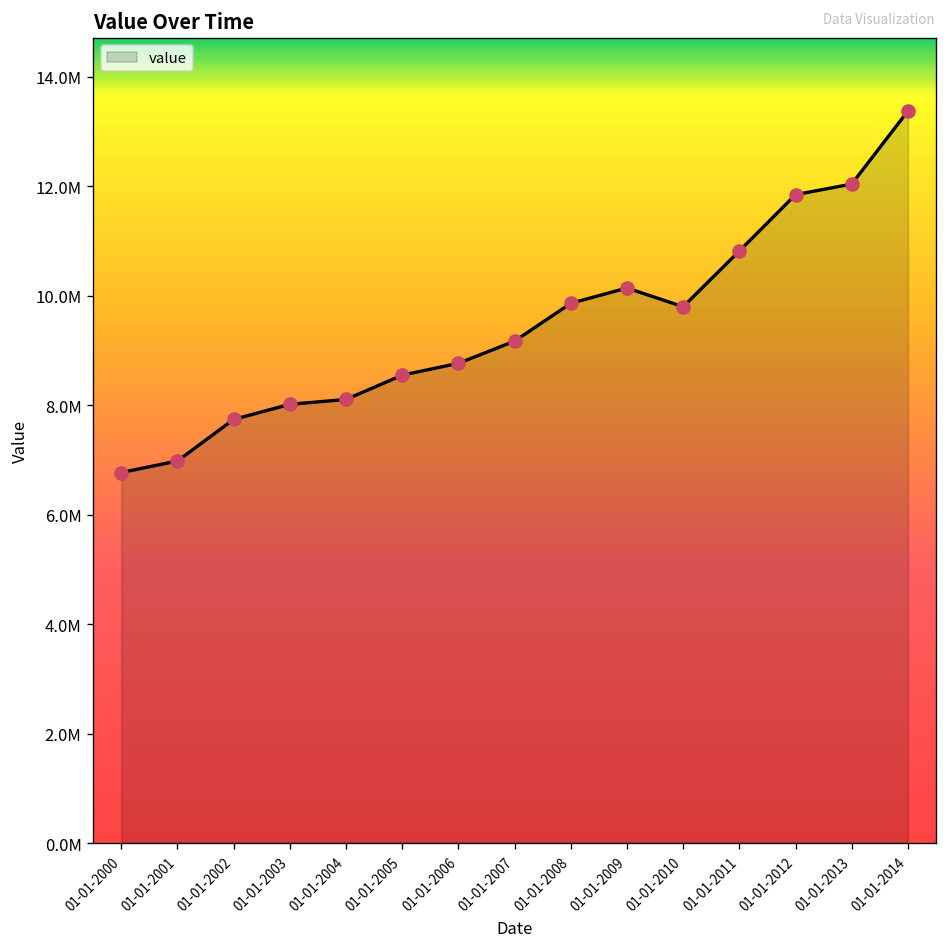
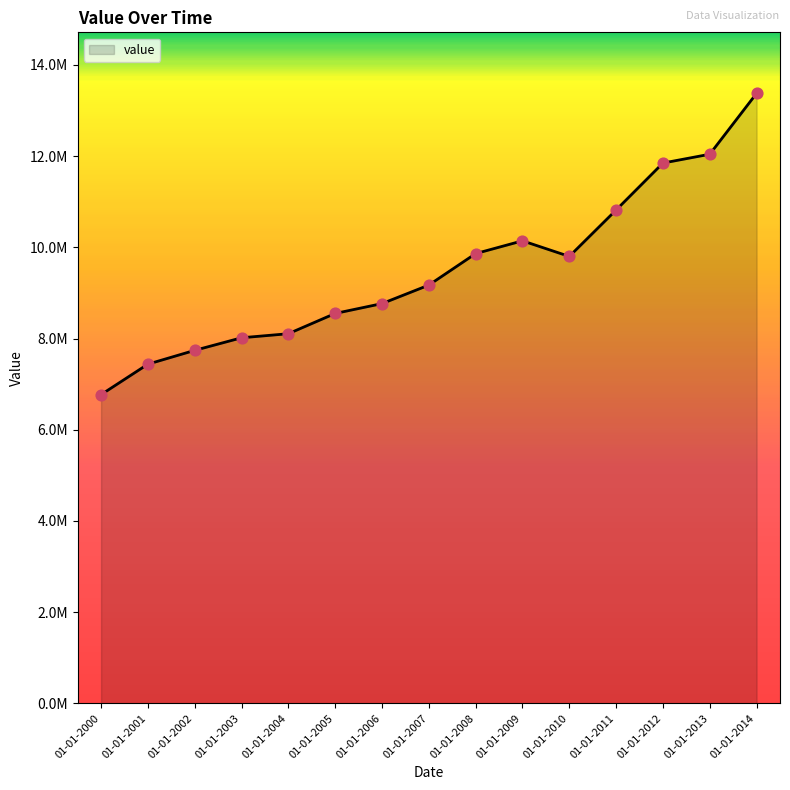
  {
    "01-01-2000": 6800000,
-   "01-01-2001": 7000000,
+   "01-01-2001": 7400000,
    "01-01-2002": 7700000,
    "01-01-2003": 8000000,
    "01-01-2004": 8100000,
    "01-01-2005": 8600000,
    "01-01-2006": 8800000,
    "01-01-2007": 9200000,
    "01-01-2008": 9900000,
    "01-01-2009": 10100000,
    "01-01-2010": 9800000,
    "01-01-2011": 10800000,
    "01-01-2012": 11800000,
    "01-01-2013": 12000000,
    "01-01-2014": 13400000
  }
